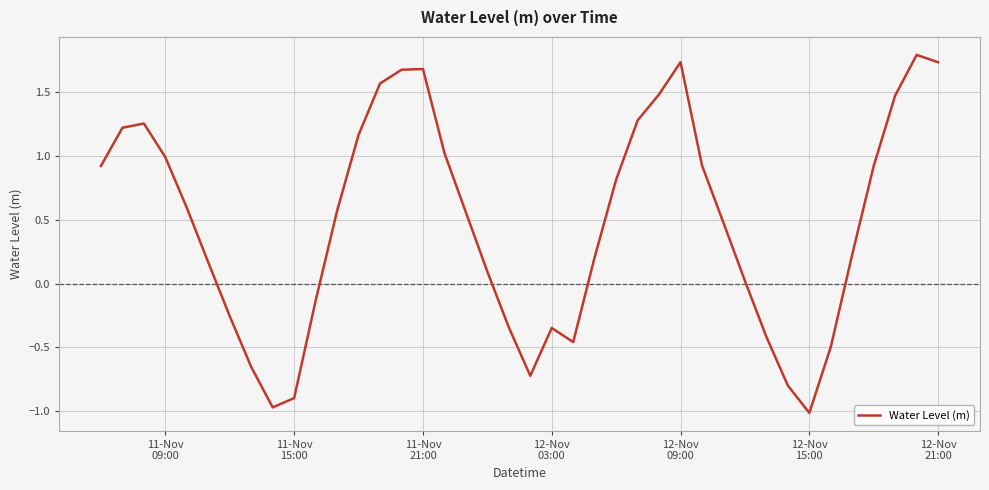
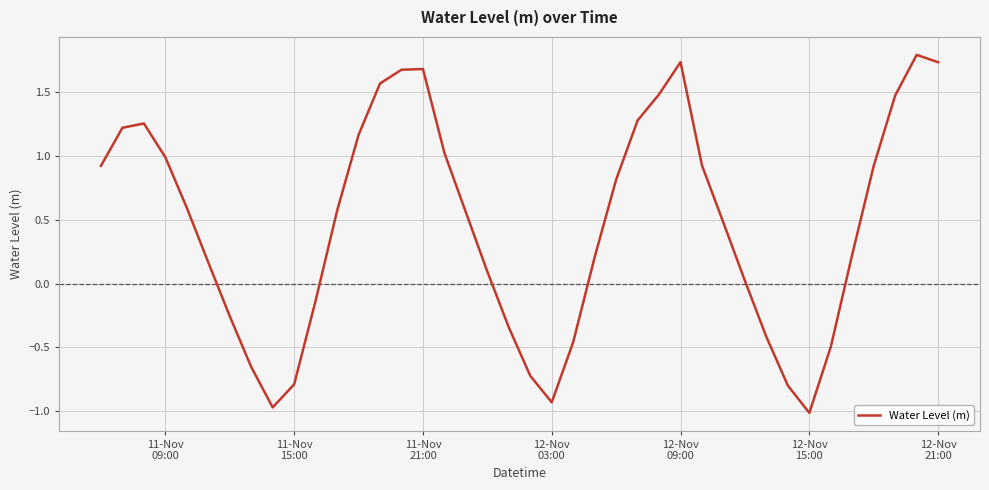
  {
    "11-Nov 09:00": 0.99,
-   "11-Nov 15:00": -0.90,
+   "11-Nov 15:00": -0.79,
    "11-Nov 21:00": 1.68,
-   "12-Nov 03:00": -0.35,
+   "12-Nov 03:00": -0.93,
    "12-Nov 09:00": 1.74,
    "12-Nov 15:00": -1.02,
    "12-Nov 21:00": 1.74
  }
